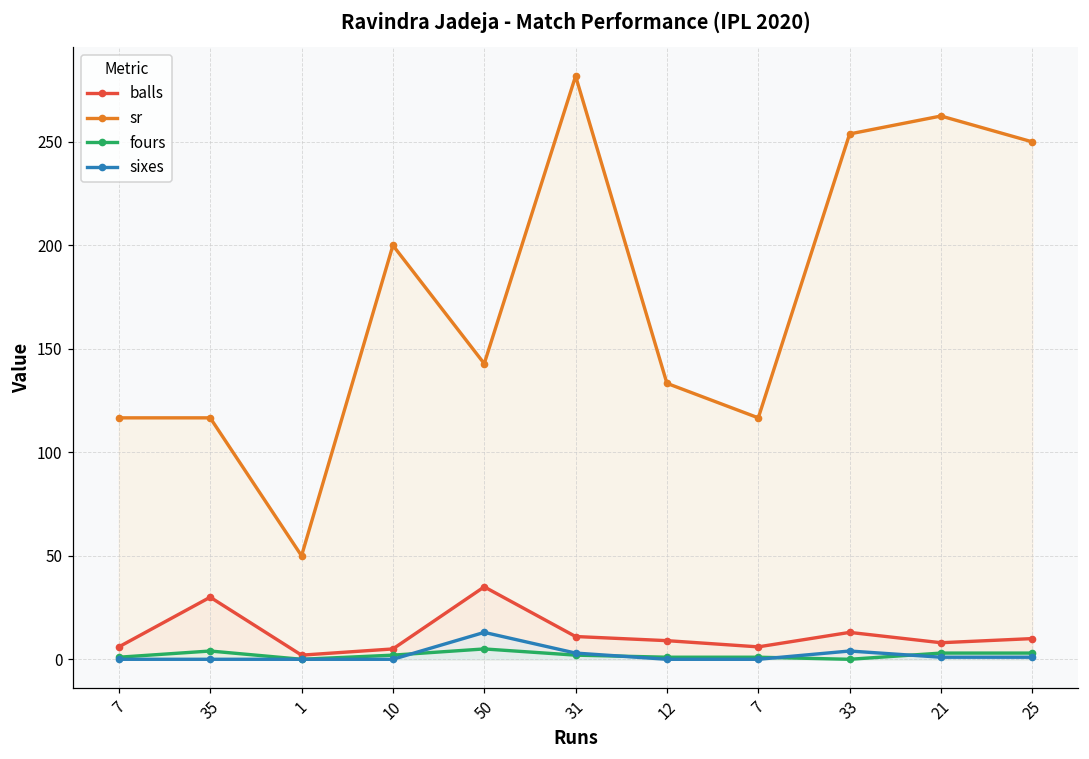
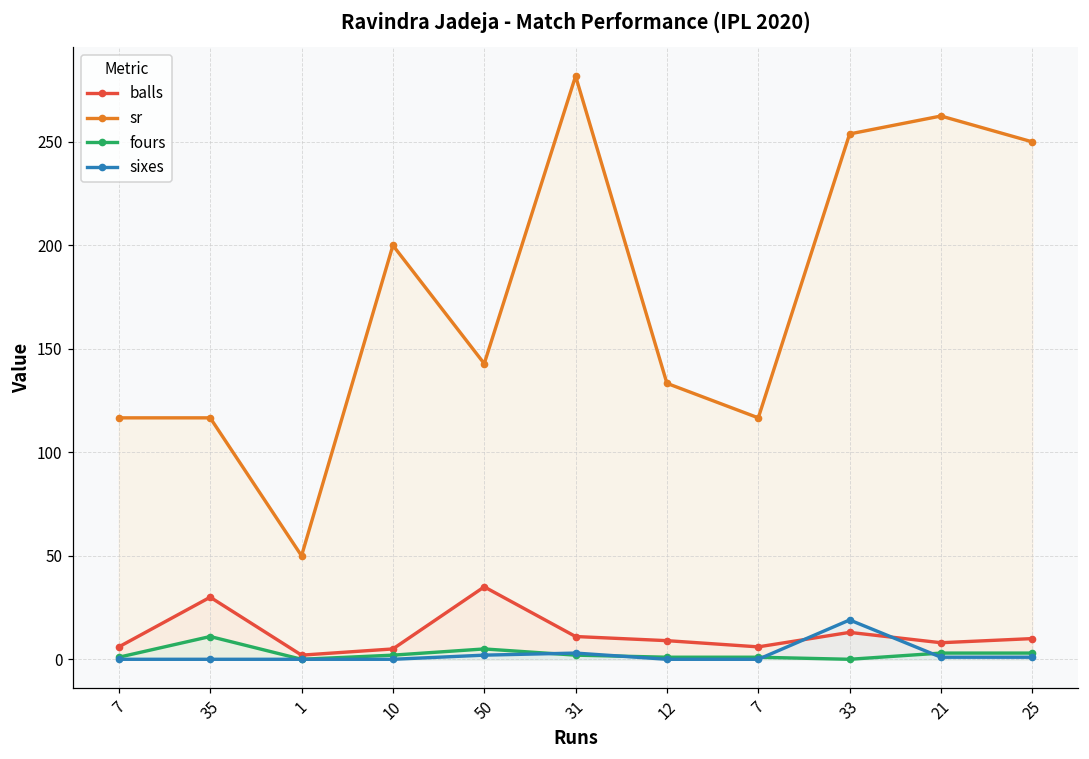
  {
    "fours": {
-     "35": 4,
+     "35": 11,
      "10": 2,
      "50": 5,
      "33": 0,
      "21": 3,
      "25": 3
    },
    "sixes": {
      "35": 0,
      "10": 0,
-     "50": 13,
-     "33": 4,
+     "50": 2,
+     "33": 19,
      "21": 1,
      "25": 1
    }
  }
